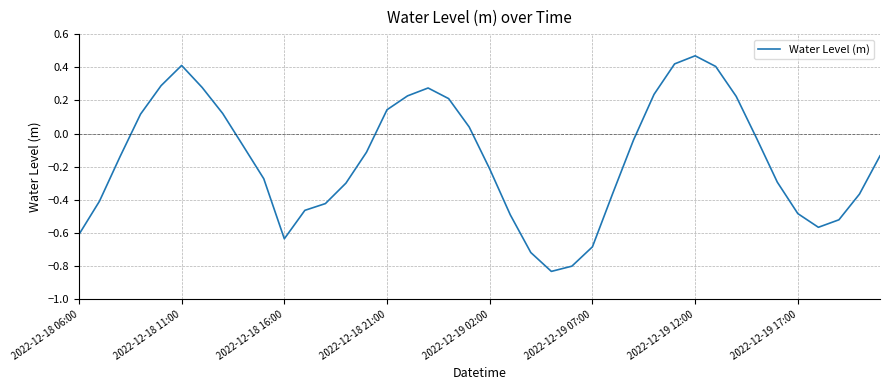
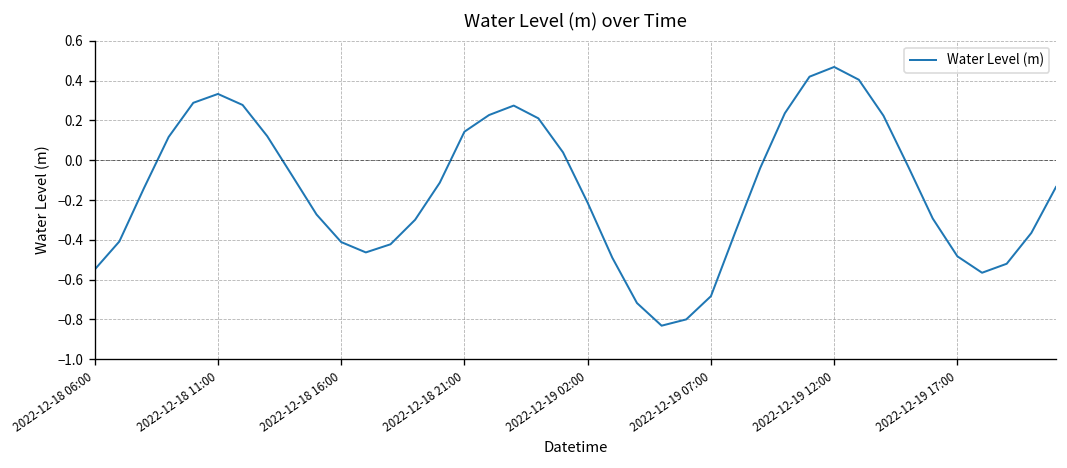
  {
-   "2022-12-18 06:00": -0.61,
-   "2022-12-18 11:00": 0.41,
-   "2022-12-18 16:00": -0.63,
+   "2022-12-18 06:00": -0.55,
+   "2022-12-18 11:00": 0.33,
+   "2022-12-18 16:00": -0.41,
    "2022-12-18 21:00": 0.14,
    "2022-12-19 02:00": -0.21,
    "2022-12-19 07:00": -0.68,
    "2022-12-19 12:00": 0.47,
    "2022-12-19 17:00": -0.48
  }
